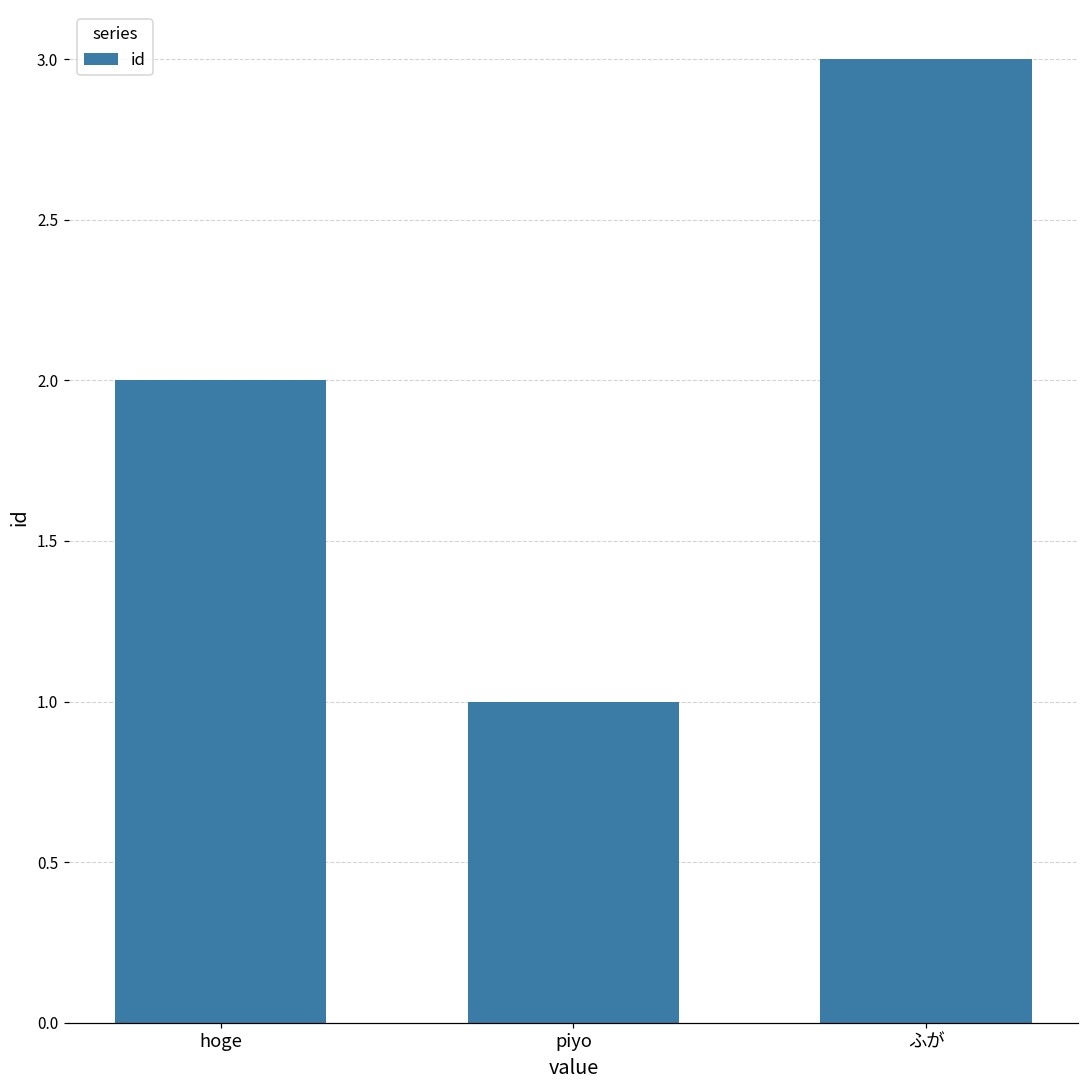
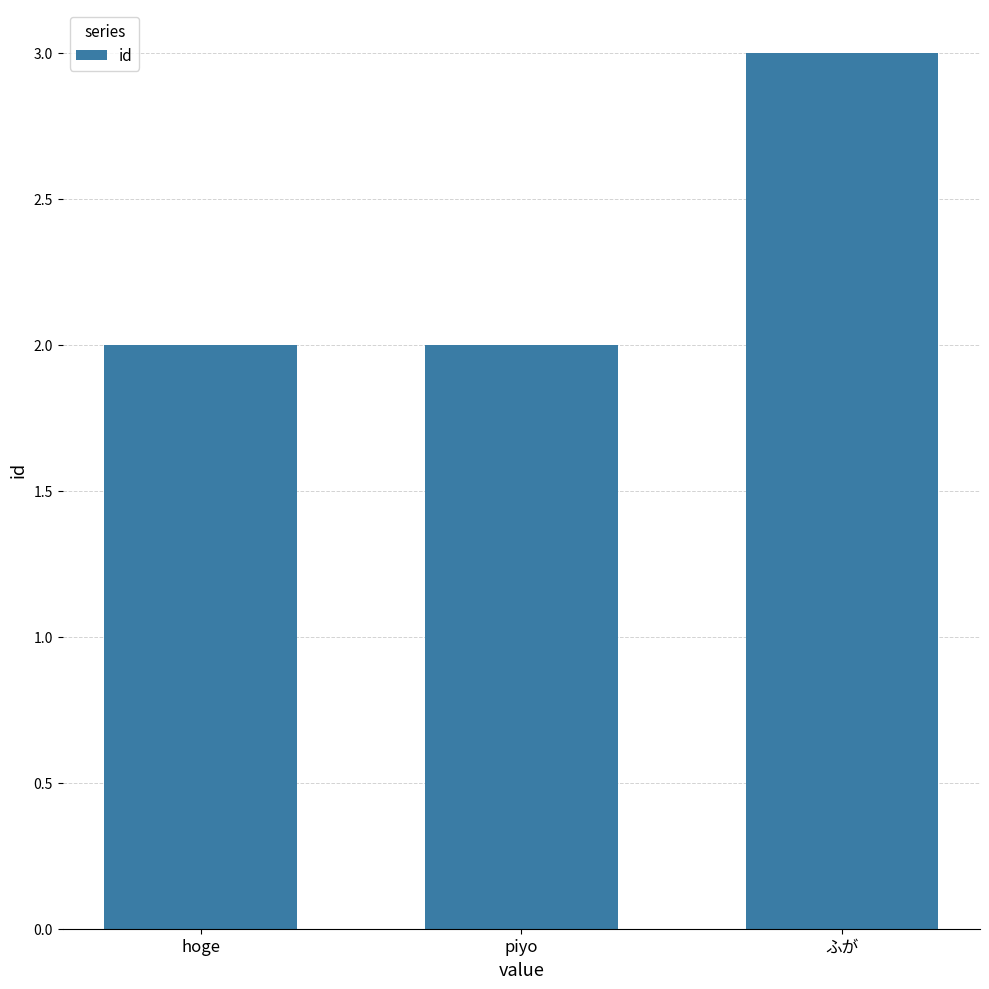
  {
    "hoge": 2,
-   "piyo": 1,
+   "piyo": 2,
    "ふが": 3
  }
